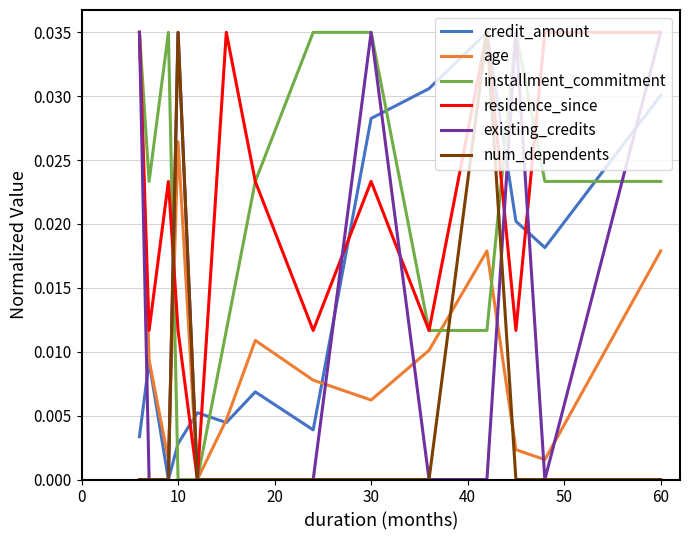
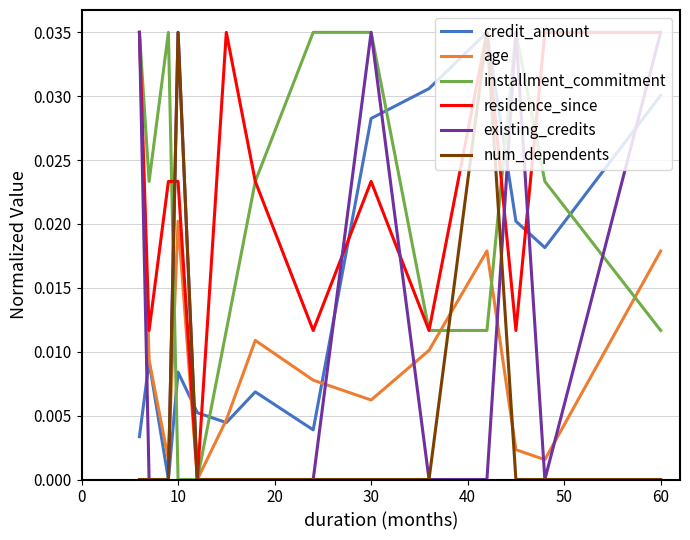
  {
    "credit_amount": {
-     "10": 0.0028,
+     "10": 0.0084,
      "30": 0.0283
    },
    "age": {
-     "10": 0.0264,
+     "10": 0.0202,
      "30": 0.0062,
      "60": 0.0179
    },
    "installment_commitment": {
      "10": 0.0000,
-     "60": 0.0233
+     "60": 0.0117
    },
    "residence_since": {
-     "10": 0.0117,
+     "10": 0.0233,
      "30": 0.0233
    },
    "num_dependents": {
      "30": 0.0000,
      "60": 0.0000
    }
  }
